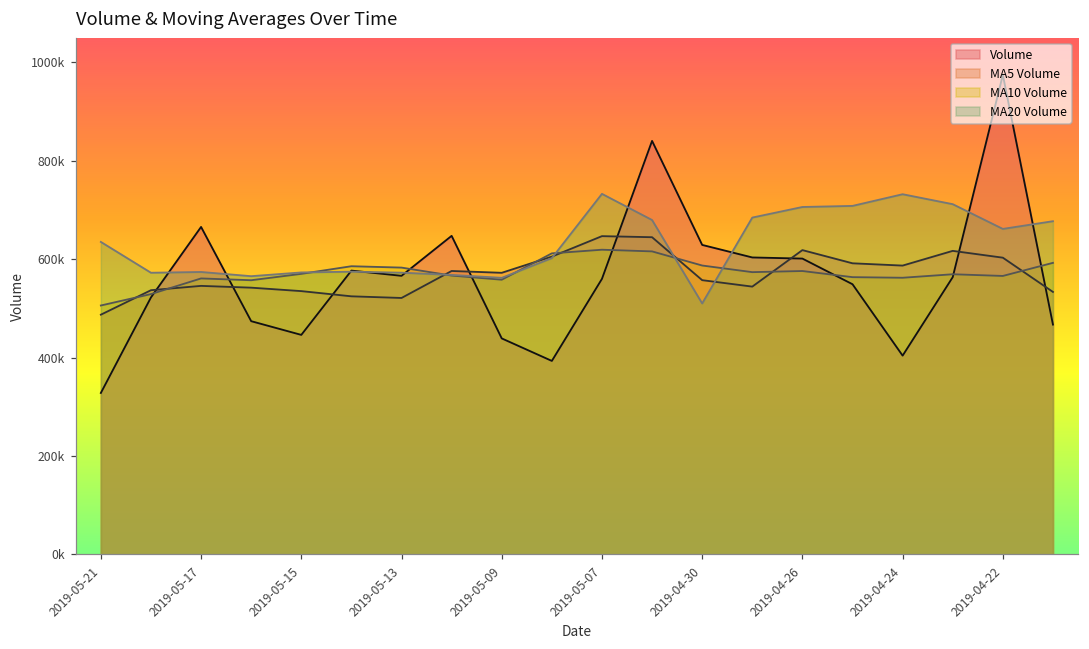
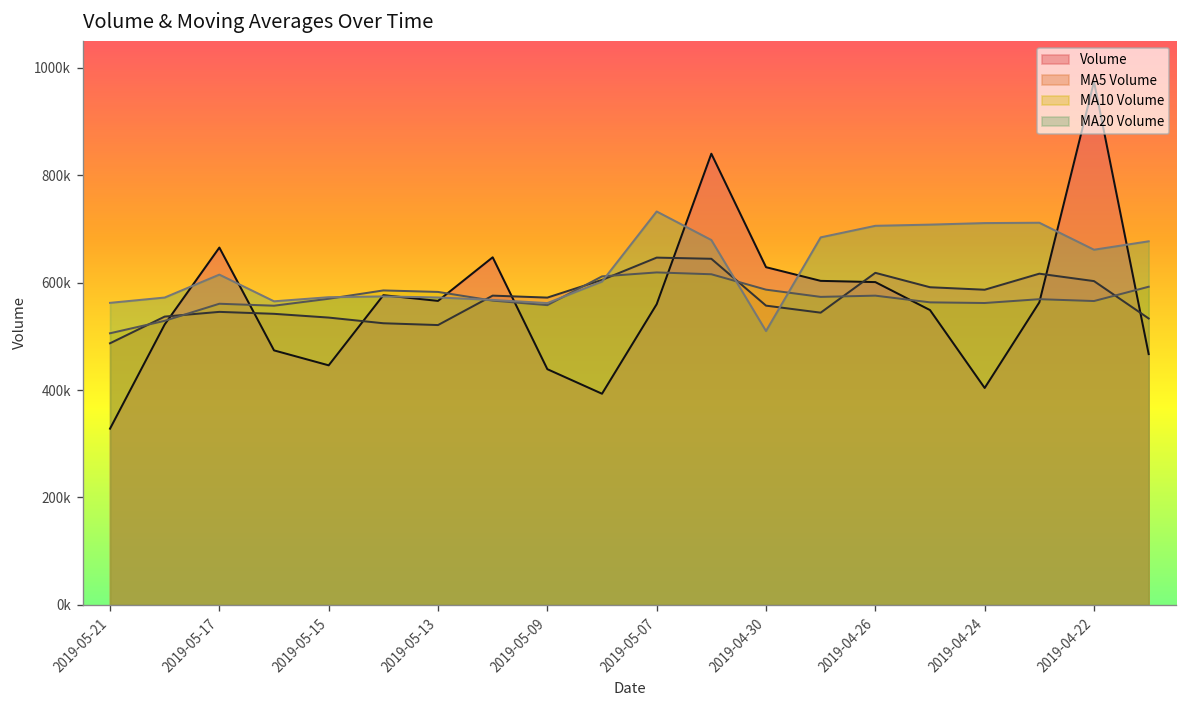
  {
    "MA20 Volume": {
-     "2019-05-21": 630000,
-     "2019-05-17": 570000,
+     "2019-05-21": 560000,
+     "2019-05-17": 610000,
      "2019-05-13": 570000,
      "2019-05-07": 730000,
      "2019-04-30": 510000,
      "2019-04-26": 710000,
-     "2019-04-24": 730000,
+     "2019-04-24": 710000,
      "2019-04-22": 660000
    }
  }
